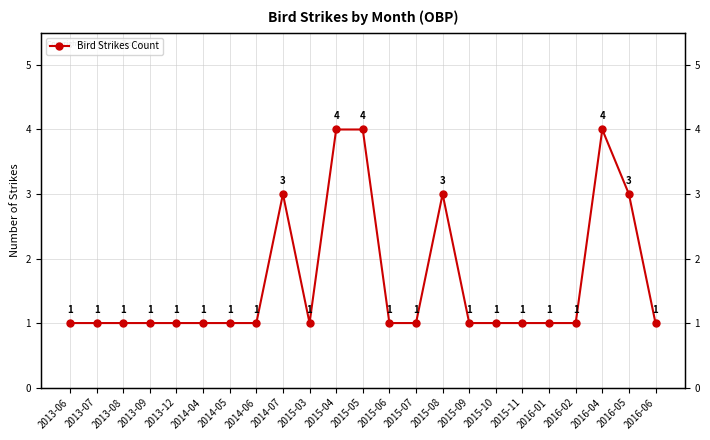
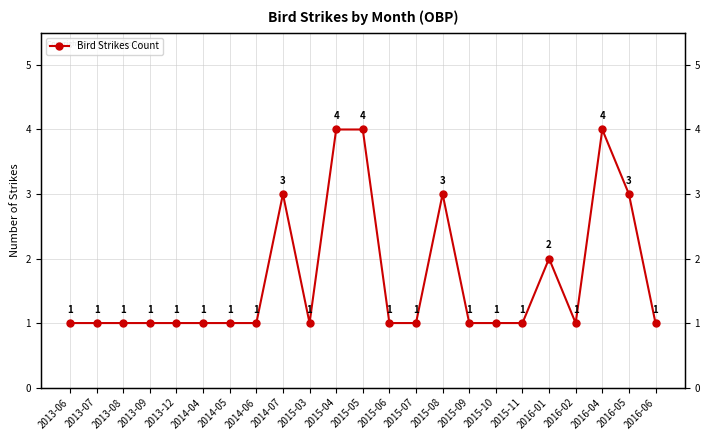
  {
    "2013-06": 1,
    "2013-07": 1,
    "2013-08": 1,
    "2013-09": 1,
    "2013-12": 1,
    "2014-04": 1,
    "2014-05": 1,
    "2014-06": 1,
    "2014-07": 3,
    "2015-03": 1,
    "2015-04": 4,
    "2015-05": 4,
    "2015-06": 1,
    "2015-07": 1,
    "2015-08": 3,
    "2015-09": 1,
    "2015-10": 1,
    "2015-11": 1,
-   "2016-01": 1,
+   "2016-01": 2,
    "2016-02": 1,
    "2016-04": 4,
    "2016-05": 3,
    "2016-06": 1
  }
